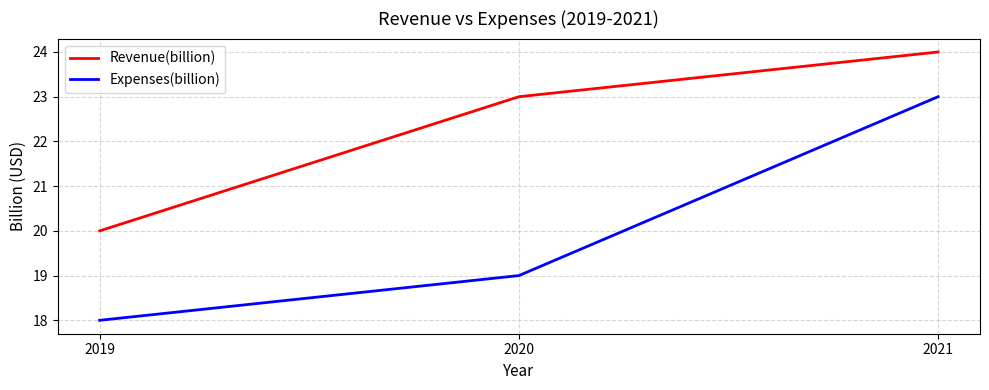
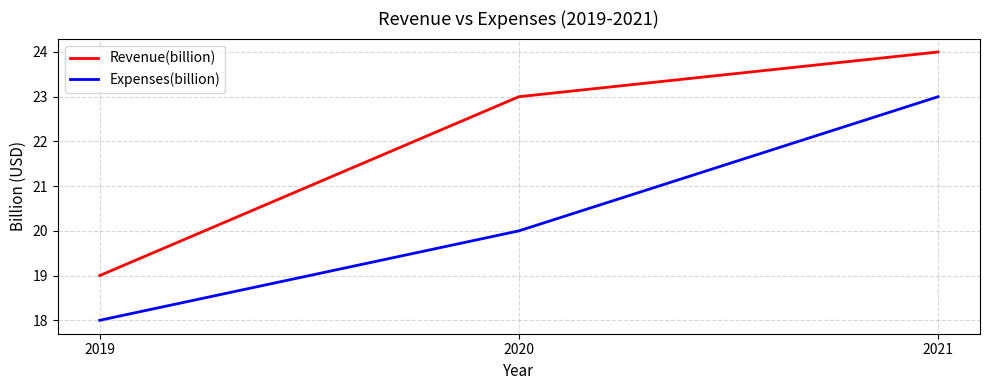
  {
    "Revenue(billion)": {
-     "2019": 20,
+     "2019": 19,
      "2020": 23,
      "2021": 24
    },
    "Expenses(billion)": {
      "2019": 18,
-     "2020": 19,
+     "2020": 20,
      "2021": 23
    }
  }
